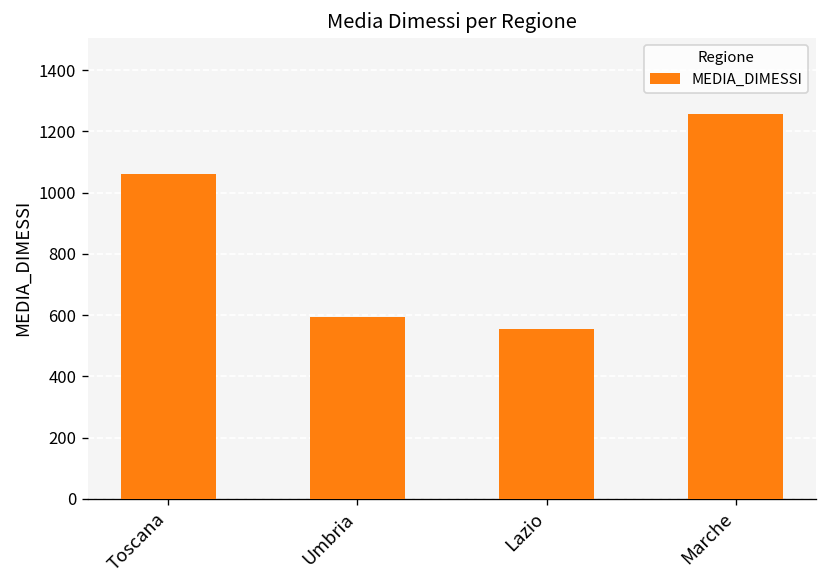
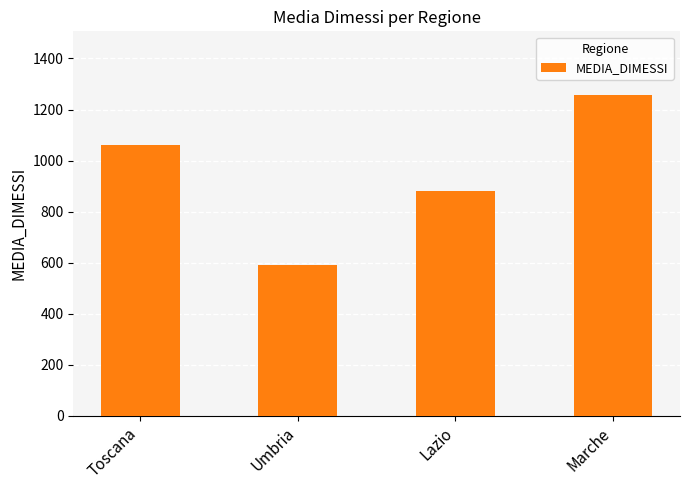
  {
    "Toscana": 1060,
    "Umbria": 590,
-   "Lazio": 550,
+   "Lazio": 880,
    "Marche": 1260
  }
